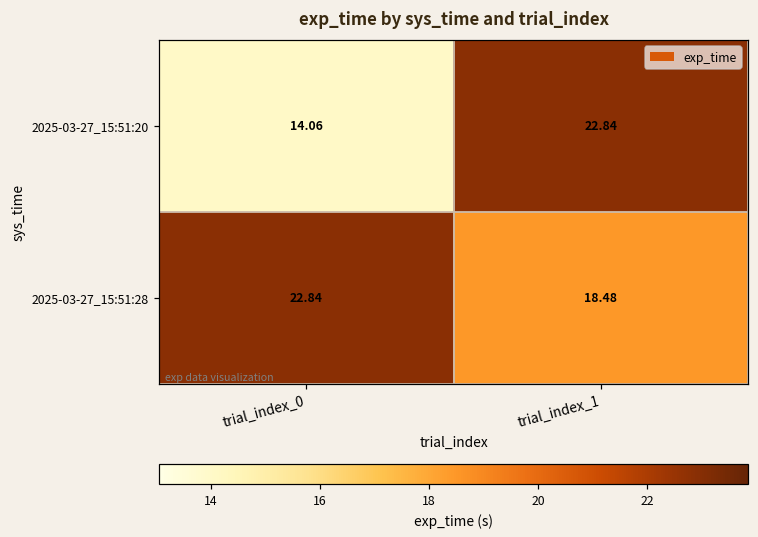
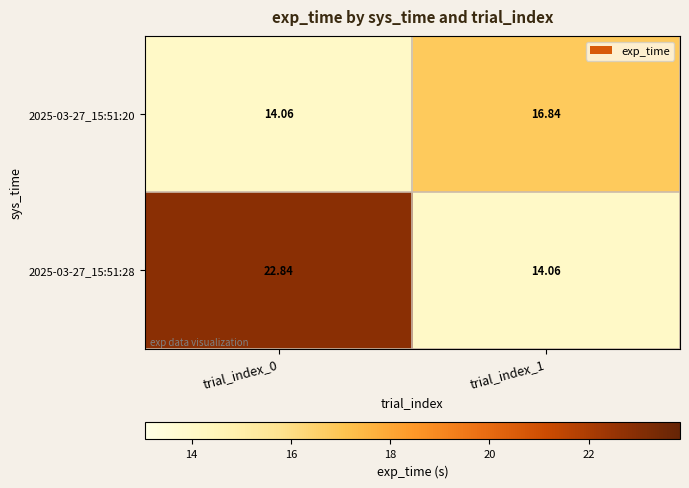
  {
    "2025-03-27_15:51:20": {
      "trial_index_0": 14.06,
-     "trial_index_1": 22.84
+     "trial_index_1": 16.84
    },
    "2025-03-27_15:51:28": {
-     "trial_index_1": 18.48
+     "trial_index_1": 14.06
    }
  }
